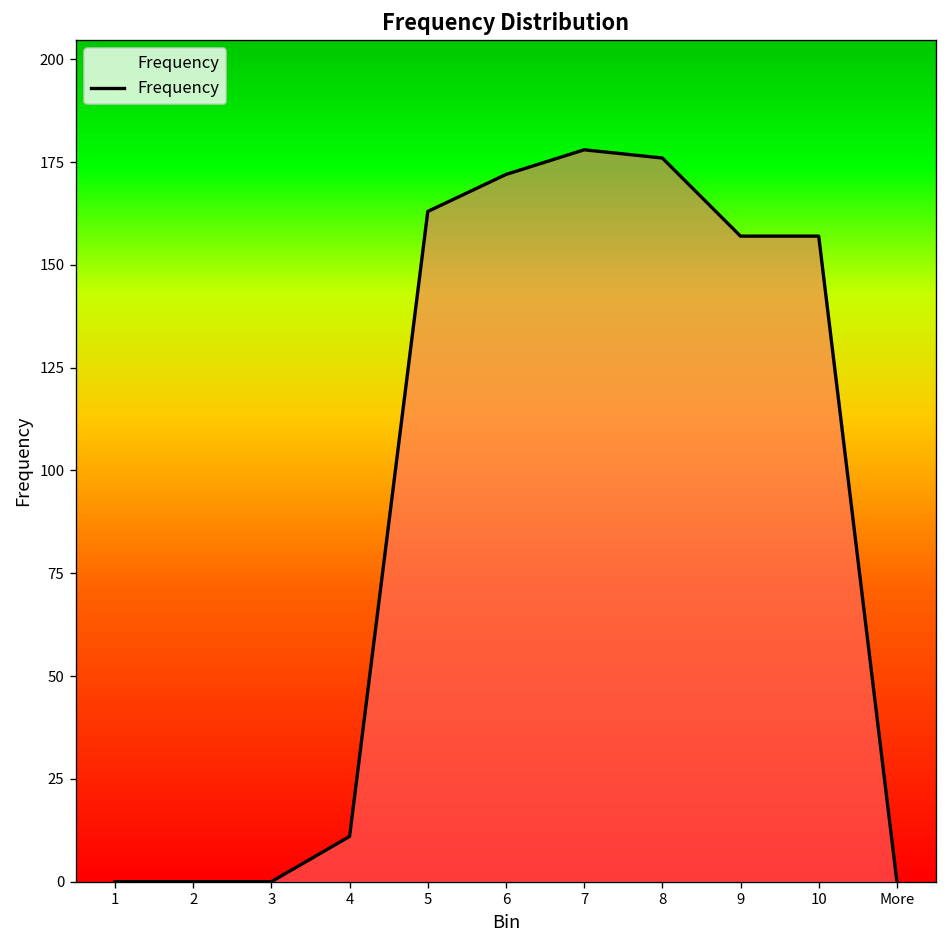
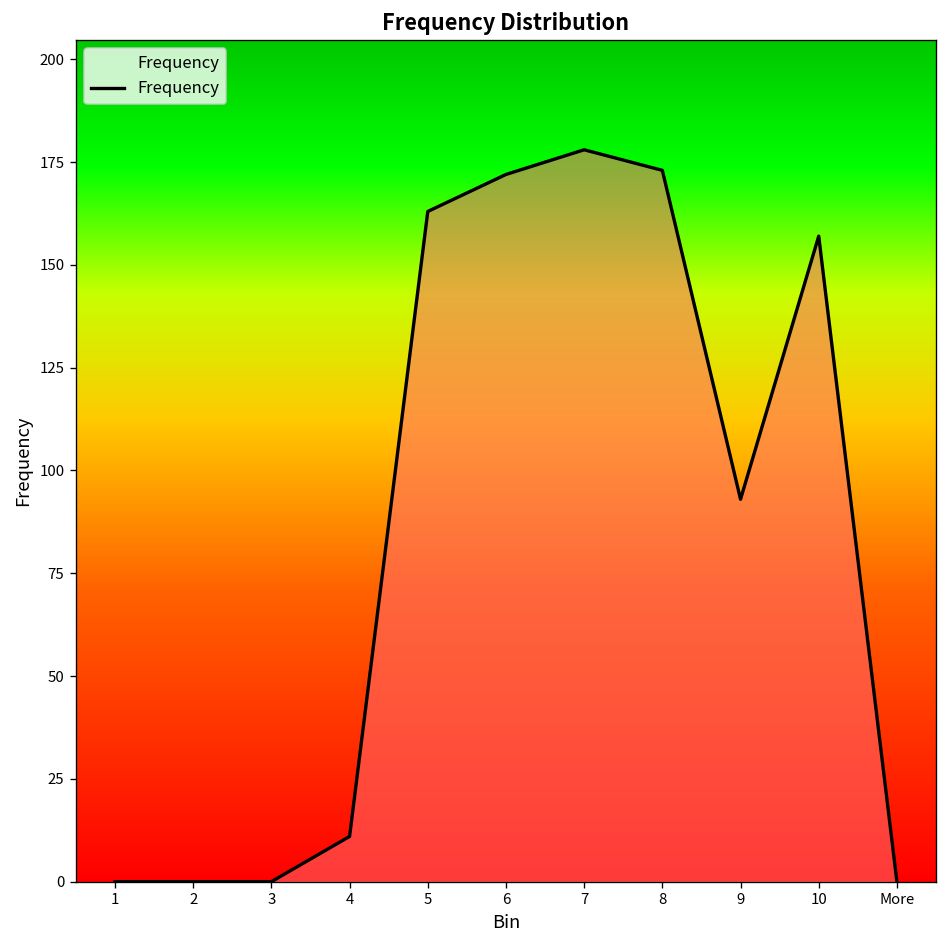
  {
    "1": 0,
    "2": 0,
    "3": 0,
    "4": 11,
    "5": 163,
    "6": 172,
    "7": 178,
-   "8": 176,
-   "9": 157,
+   "8": 173,
+   "9": 93,
    "10": 157,
    "More": 0
  }
